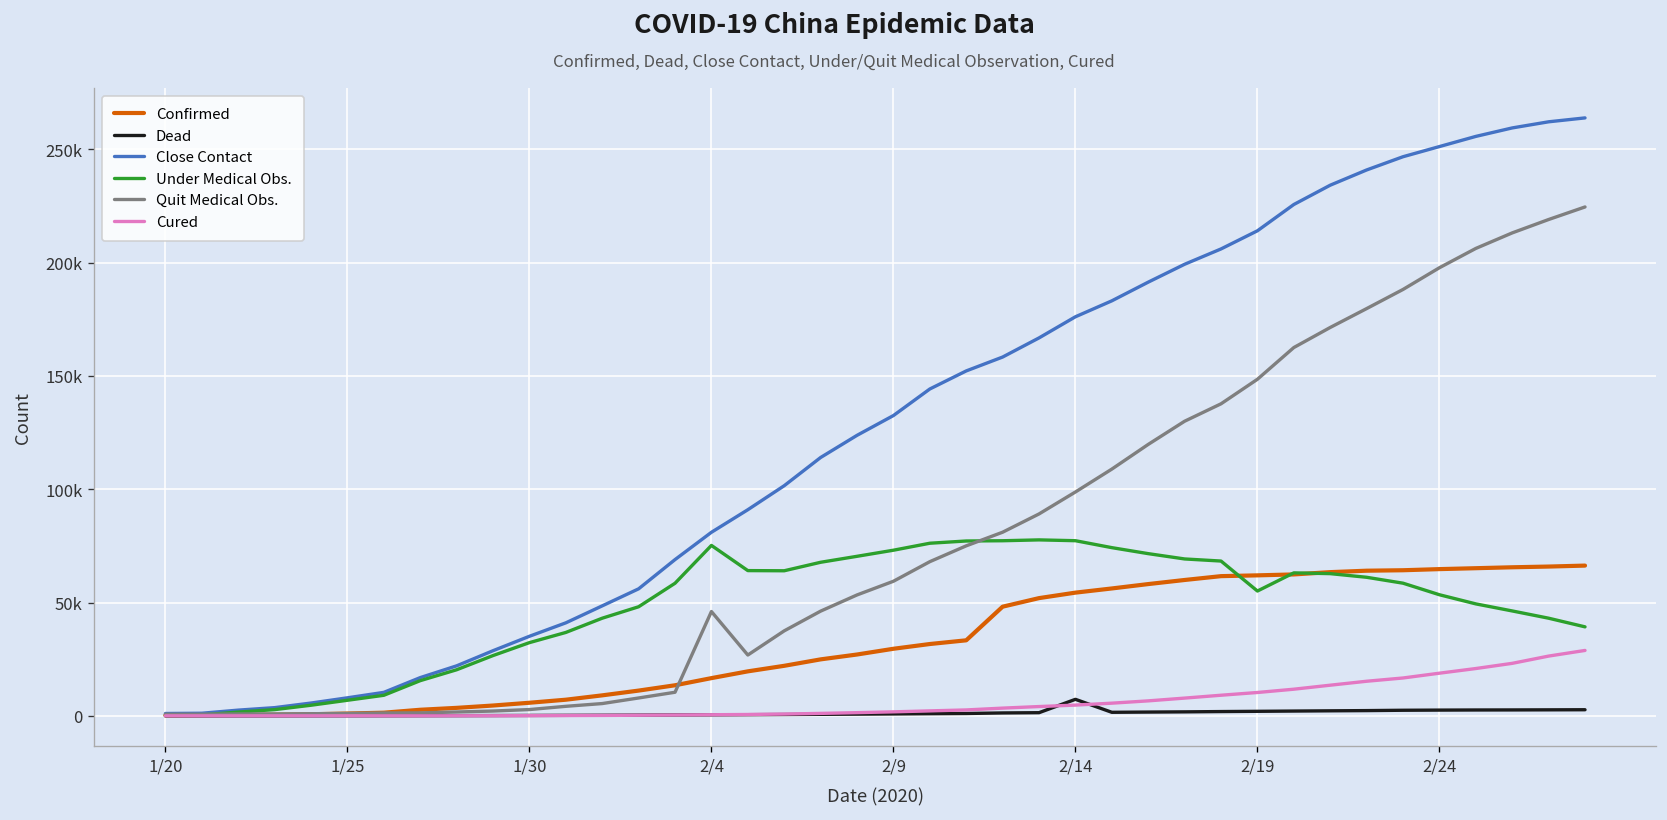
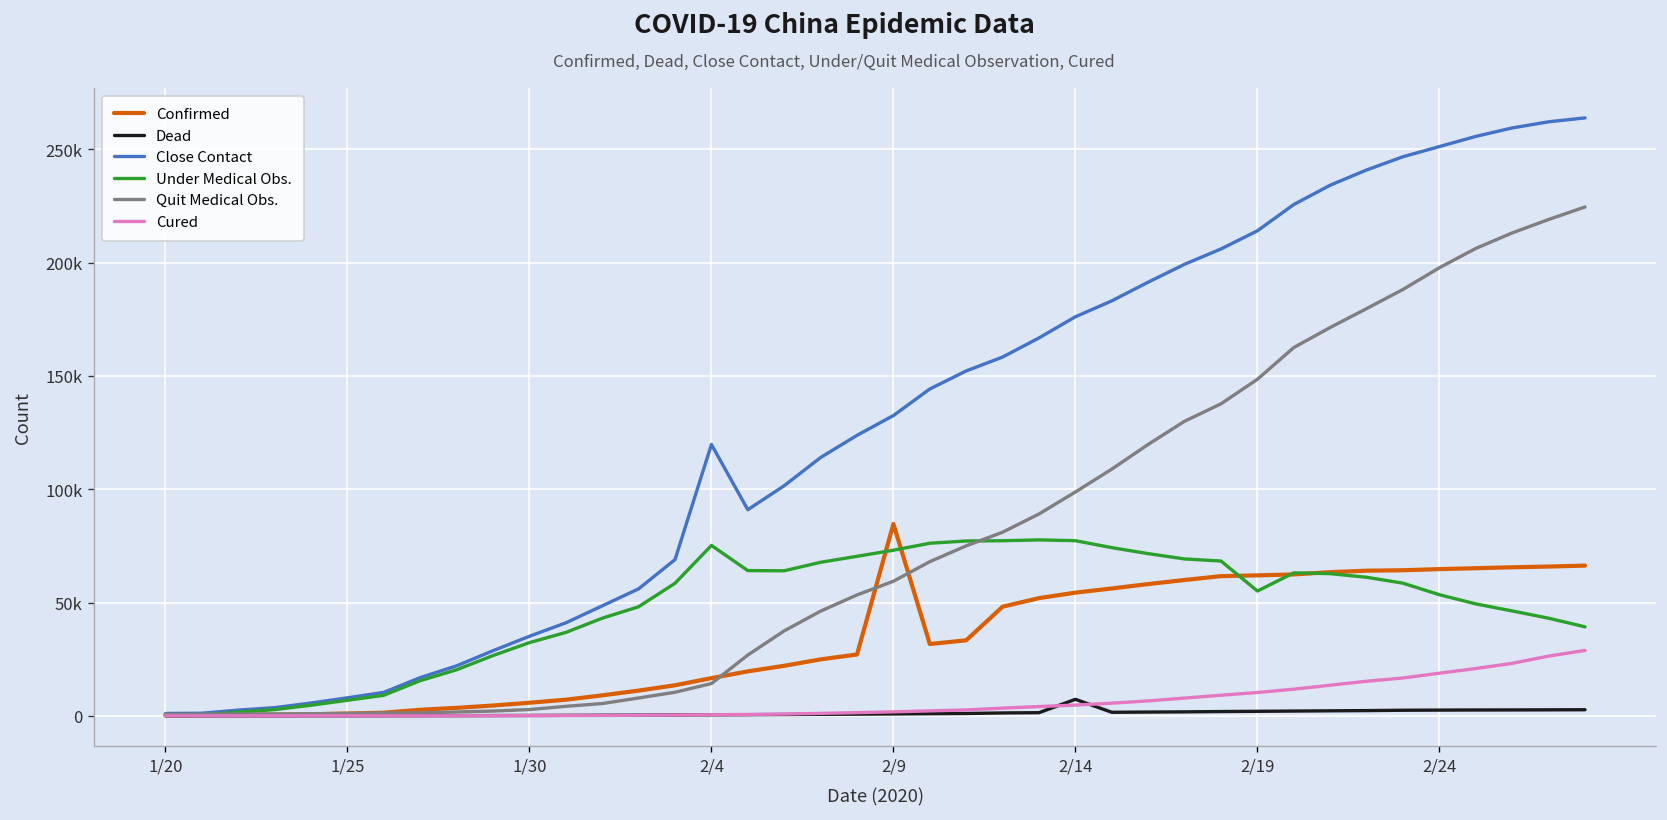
  {
    "Confirmed": {
      "1/30": 6000,
      "2/4": 17000,
-     "2/9": 30000,
+     "2/9": 85000,
      "2/14": 54000,
      "2/19": 62000,
      "2/24": 65000
    },
    "Dead": {
      "2/14": 7000,
      "2/19": 2000,
      "2/24": 3000
    },
    "Close Contact": {
      "1/30": 35000,
-     "2/4": 81000,
+     "2/4": 120000,
      "2/9": 133000,
      "2/14": 176000,
      "2/19": 214000,
      "2/24": 251000
    },
    "Under Medical Obs.": {
      "1/30": 32000,
      "2/4": 75000,
      "2/9": 73000,
      "2/14": 77000,
      "2/19": 55000,
      "2/24": 53000
    },
    "Quit Medical Obs.": {
      "1/30": 3000,
-     "2/4": 46000,
+     "2/4": 14000,
      "2/9": 59000,
      "2/14": 99000,
      "2/19": 149000,
      "2/24": 198000
    },
    "Cured": {
      "2/14": 5000,
      "2/19": 10000,
      "2/24": 19000
    }
  }
